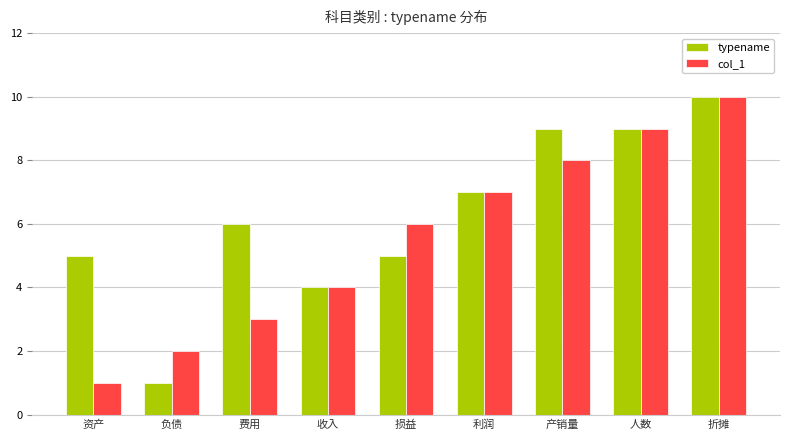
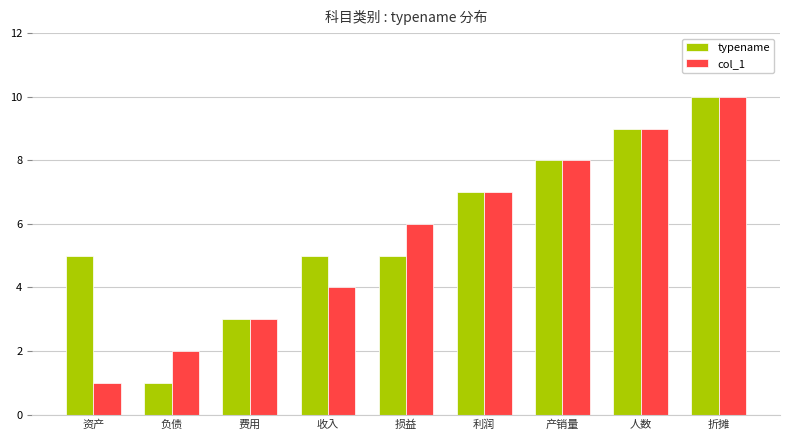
  {
    "typename": {
      "资产": 5,
      "负债": 1,
-     "费用": 6,
-     "收入": 4,
+     "费用": 3,
+     "收入": 5,
      "损益": 5,
      "利润": 7,
-     "产销量": 9,
+     "产销量": 8,
      "人数": 9,
      "折摊": 10
    },
    "col_1": {
      "资产": 1,
      "负债": 2,
      "费用": 3,
      "收入": 4,
      "损益": 6,
      "利润": 7,
      "产销量": 8,
      "人数": 9,
      "折摊": 10
    }
  }
